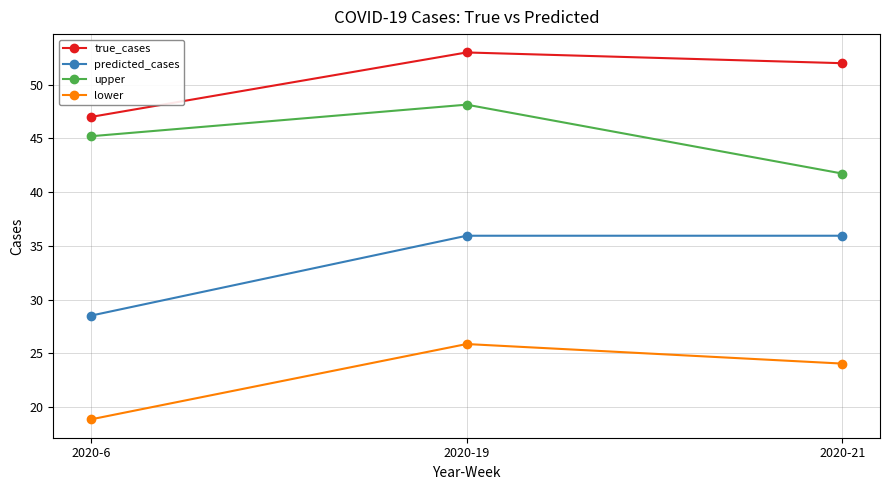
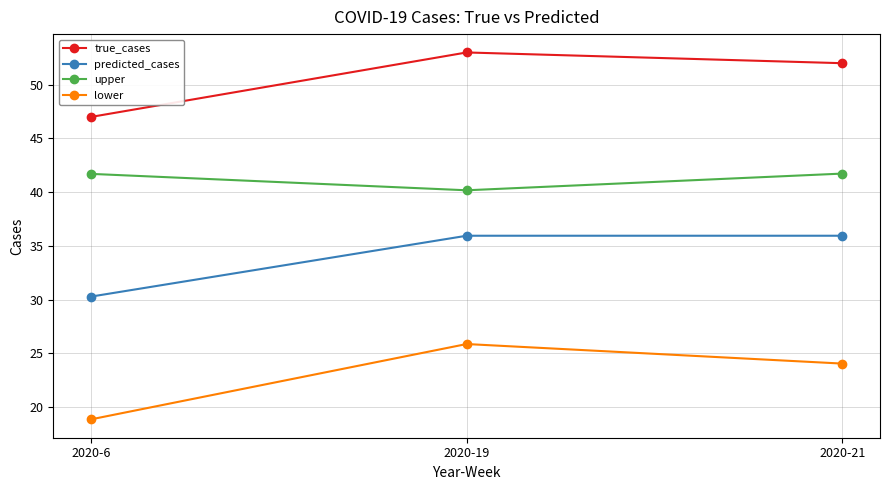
  {
    "true_cases": {
      "2020-6": 47.0,
      "2020-19": 53.0,
      "2020-21": 52.0
    },
    "predicted_cases": {
-     "2020-6": 28.5,
+     "2020-6": 30.3,
      "2020-19": 35.9,
      "2020-21": 35.9
    },
    "upper": {
-     "2020-6": 45.2,
-     "2020-19": 48.1,
+     "2020-6": 41.7,
+     "2020-19": 40.2,
      "2020-21": 41.7
    },
    "lower": {
      "2020-6": 18.9,
      "2020-19": 25.9,
      "2020-21": 24.1
    }
  }
